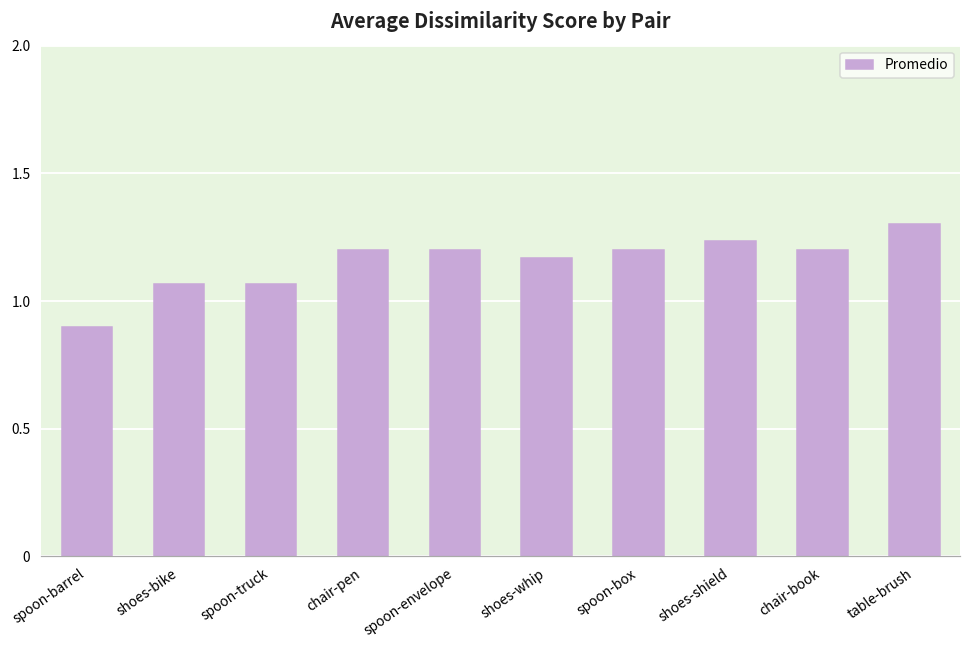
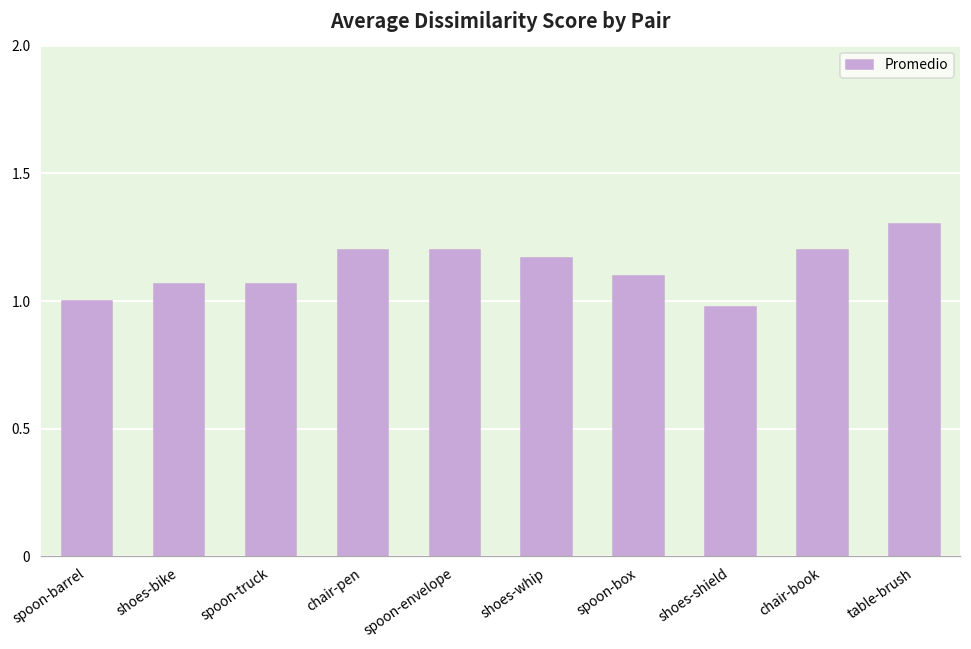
  {
-   "spoon-barrel": 0.9,
+   "spoon-barrel": 1.0,
    "shoes-bike": 1.07,
    "spoon-truck": 1.07,
    "chair-pen": 1.20,
    "spoon-envelope": 1.20,
    "shoes-whip": 1.17,
-   "spoon-box": 1.2,
-   "shoes-shield": 1.23,
+   "spoon-box": 1.1,
+   "shoes-shield": 0.98,
    "chair-book": 1.20,
    "table-brush": 1.30
  }
